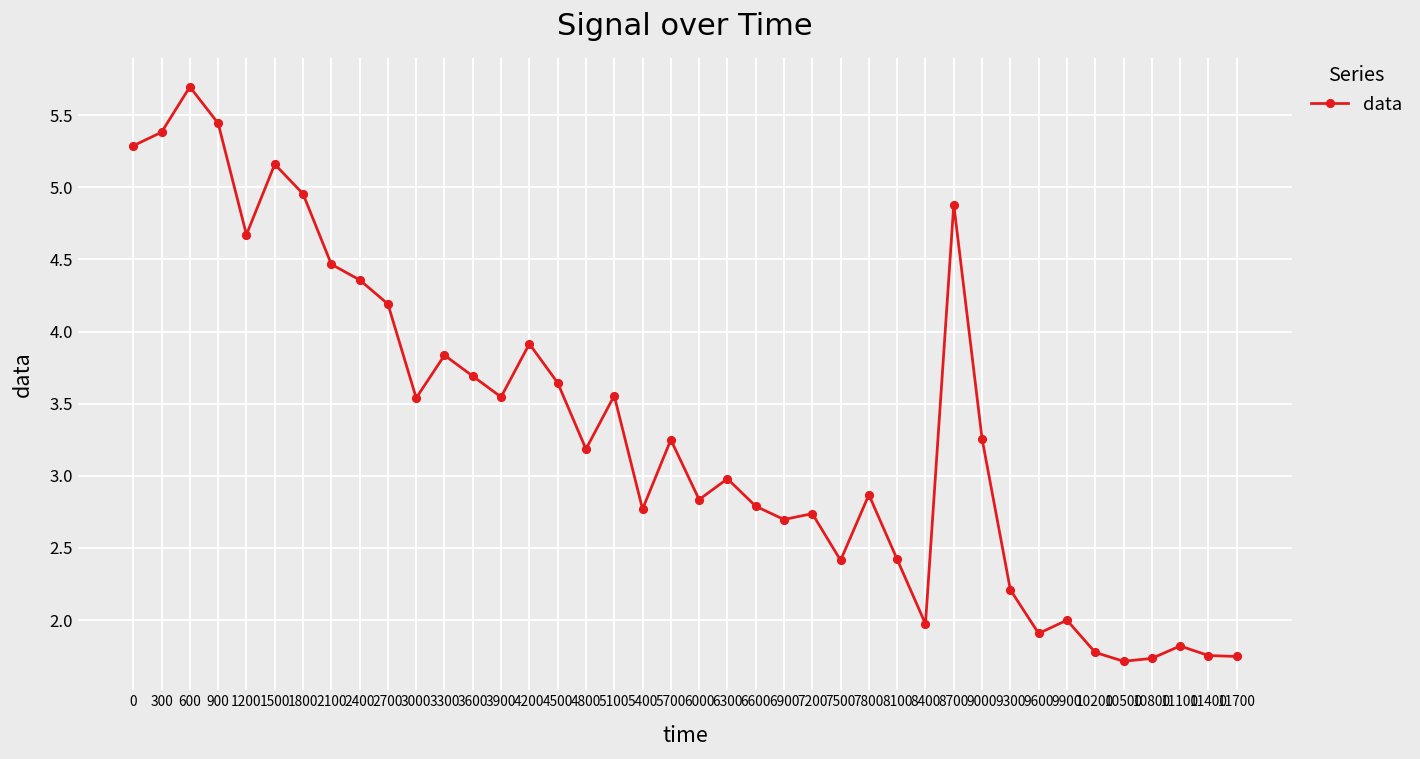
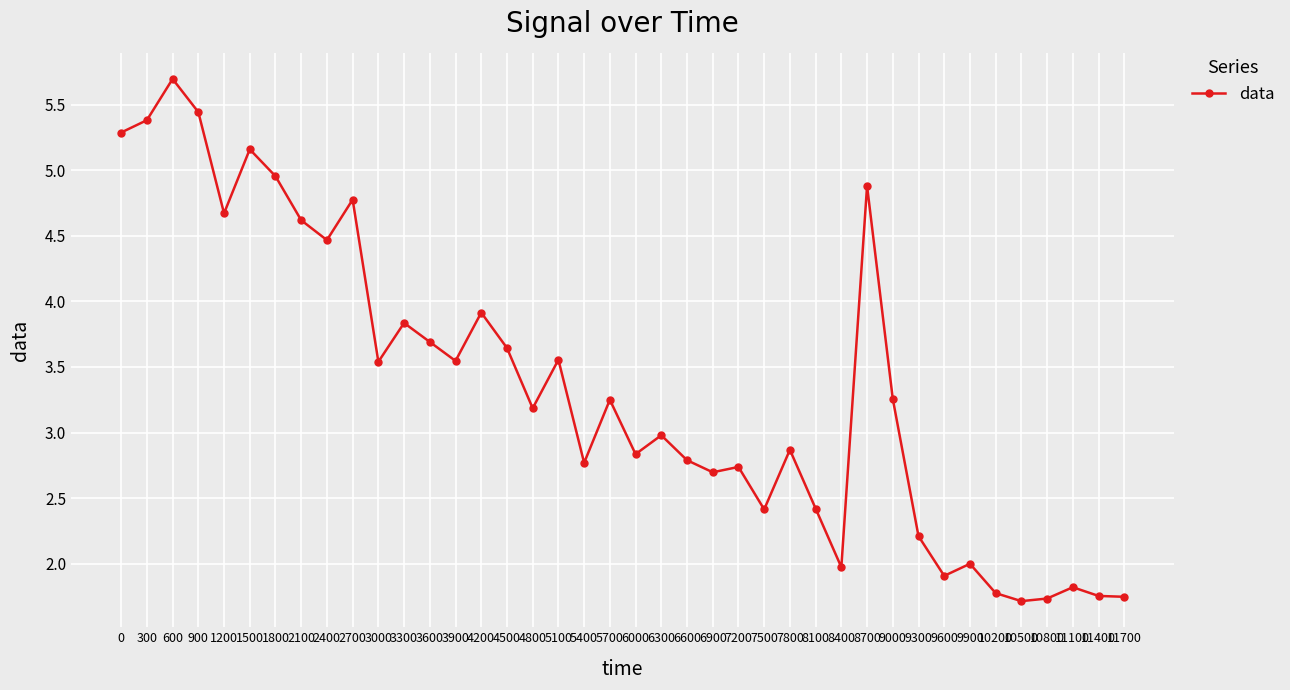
  {
    "0": 5.29,
    "300": 5.38,
    "600": 5.70,
    "900": 5.44,
    "1200": 4.67,
    "1500": 5.16,
    "1800": 4.95,
-   "2100": 4.47,
-   "2400": 4.36,
-   "2700": 4.19,
+   "2100": 4.62,
+   "2400": 4.47,
+   "2700": 4.78,
    "3000": 3.54,
    "3300": 3.84,
    "3600": 3.69,
    "3900": 3.55,
    "4200": 3.91,
    "4500": 3.64,
    "4800": 3.19,
    "5100": 3.56,
    "5400": 2.77,
    "5700": 3.25,
    "6000": 2.84,
    "6300": 2.98,
    "6600": 2.79,
    "6900": 2.70,
    "7200": 2.74,
    "7500": 2.41,
    "7800": 2.87,
    "8100": 2.42,
    "8400": 1.97,
    "8700": 4.88,
    "9000": 3.26,
    "9300": 2.21,
    "9600": 1.91
  }
